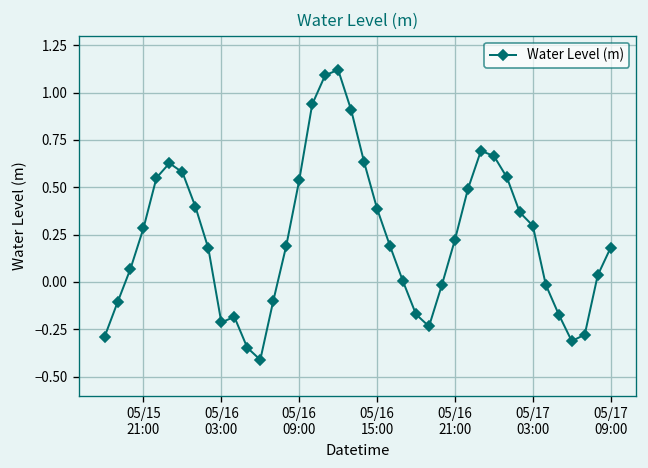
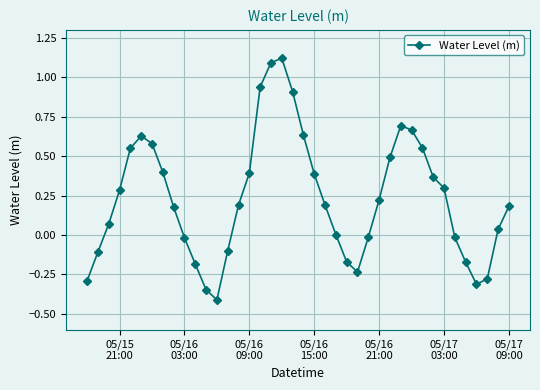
  {
    "05/15 21:00": 0.28,
-   "05/16 03:00": -0.21,
-   "05/16 09:00": 0.54,
+   "05/16 03:00": -0.02,
+   "05/16 09:00": 0.39,
    "05/16 15:00": 0.39,
    "05/16 21:00": 0.22,
    "05/17 03:00": 0.30,
    "05/17 09:00": 0.18
  }
